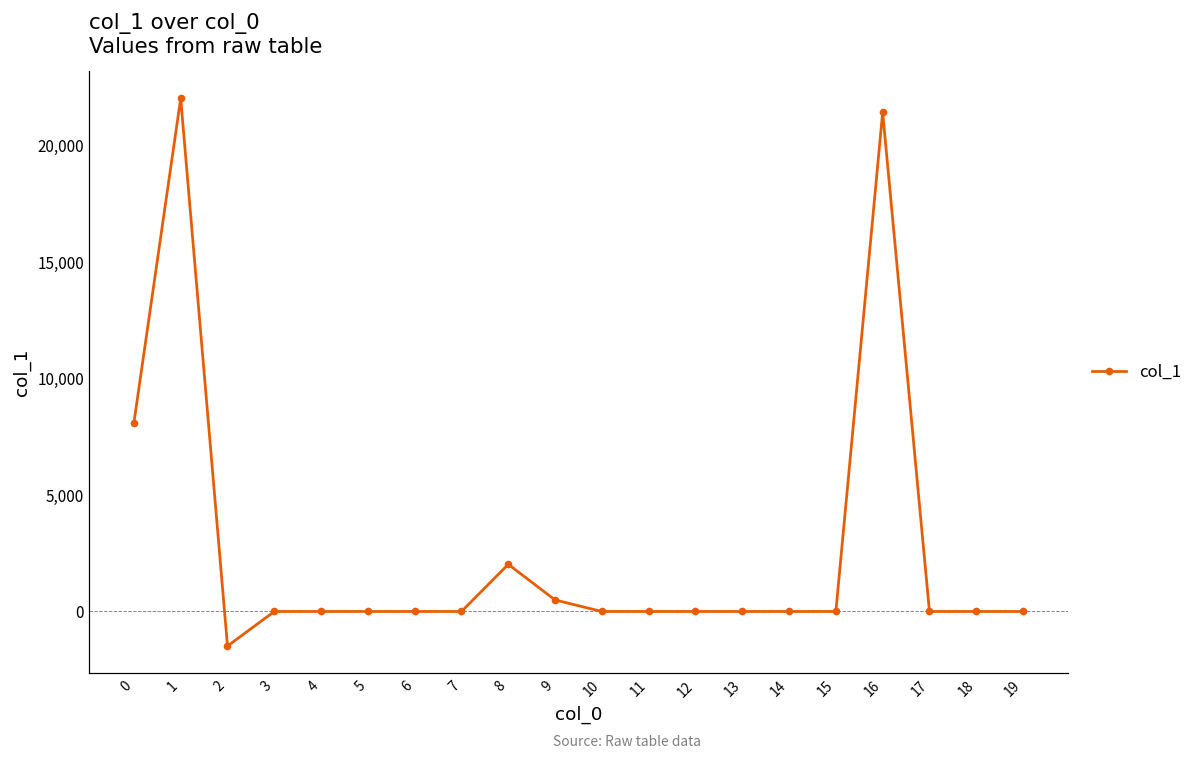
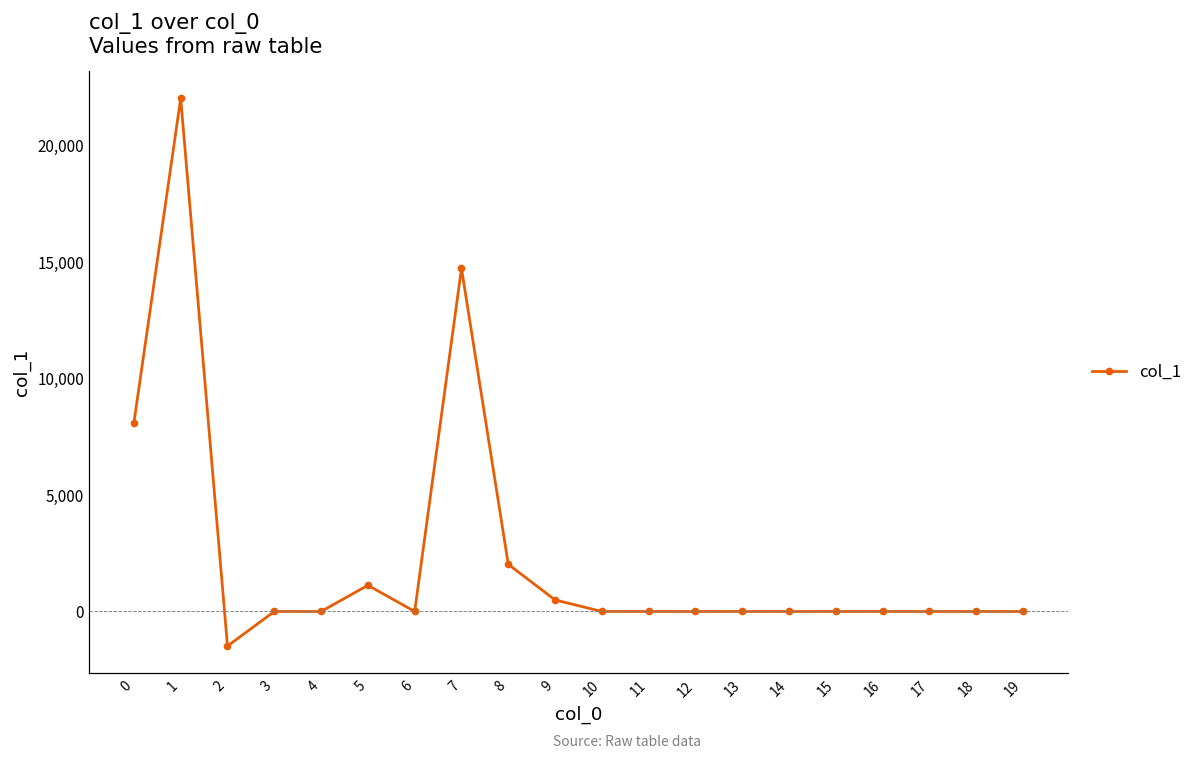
  {
    "0": "8,100",
    "1": "22,000",
    "2": "-1,500",
    "3": "0",
    "4": "0",
-   "5": "0",
+   "5": "1,100",
    "6": "0",
-   "7": "0",
+   "7": "14,700",
    "8": "2,000",
    "9": "500",
    "10": "0",
    "11": "0",
    "12": "0",
    "13": "0",
    "14": "0",
    "15": "0",
-   "16": "21,400",
+   "16": "0",
    "17": "0",
    "18": "0",
    "19": "0"
  }
